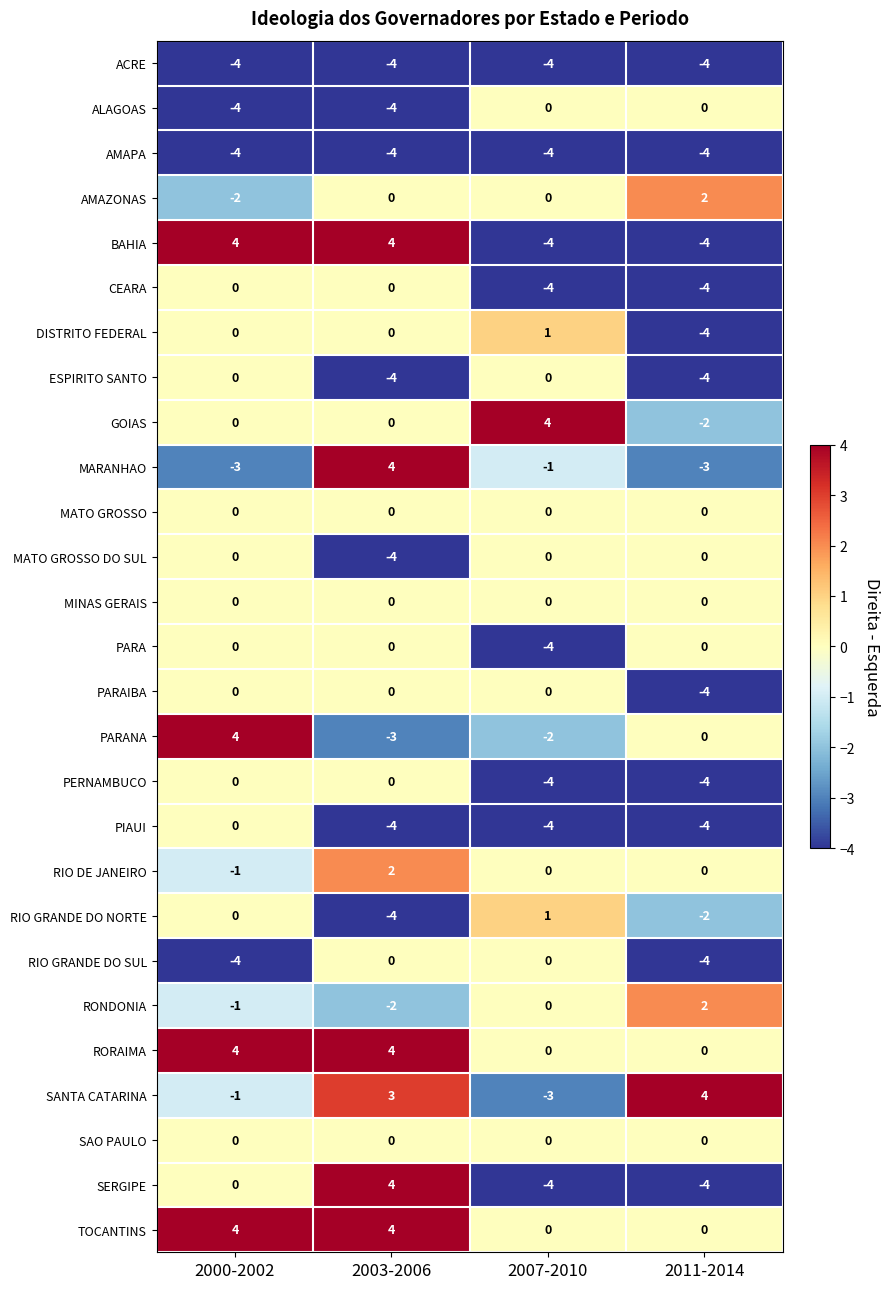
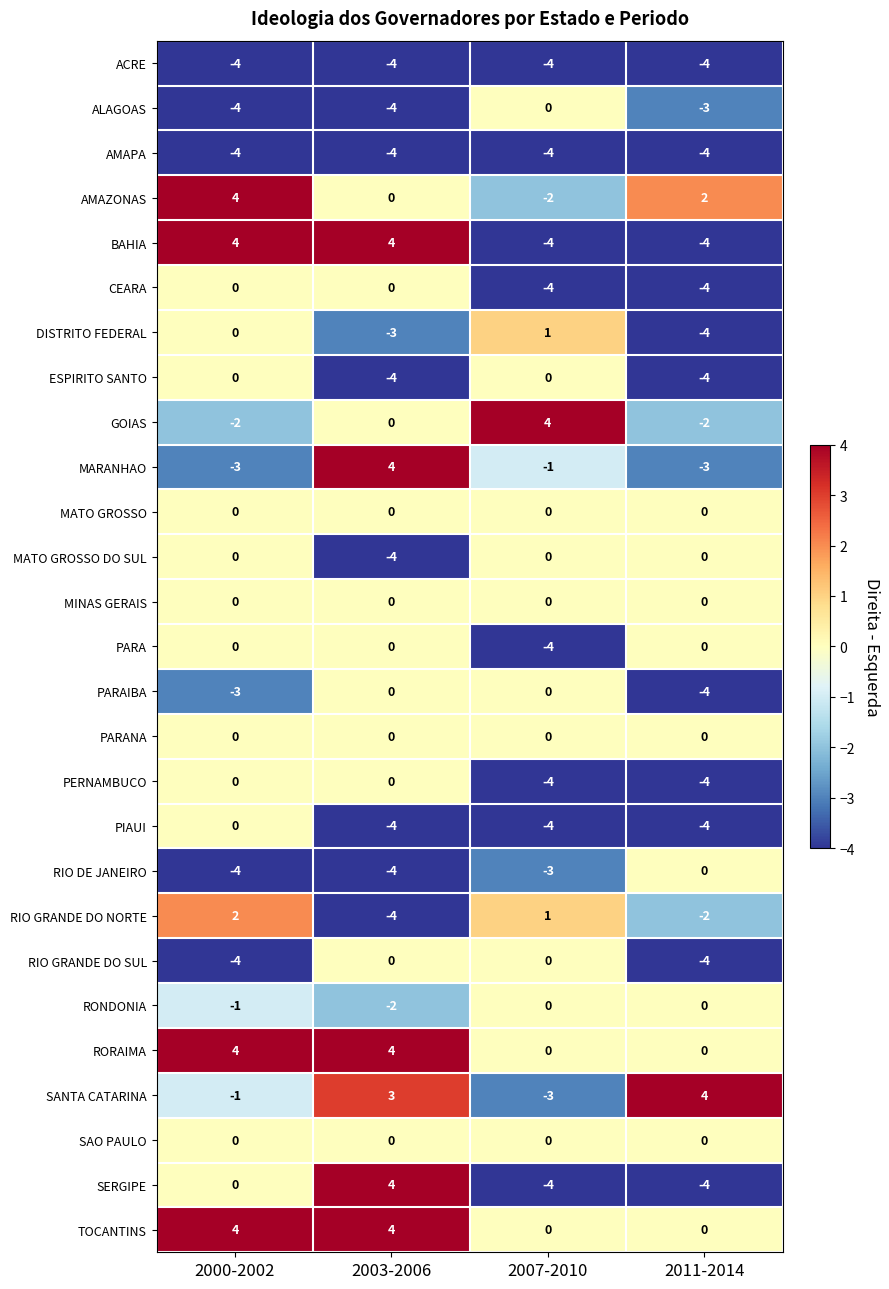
  {
    "ACRE": {
      "2000-2002": -4,
      "2003-2006": -4,
      "2007-2010": -4,
      "2011-2014": -4
    },
    "ALAGOAS": {
      "2000-2002": -4,
      "2003-2006": -4,
      "2007-2010": 0,
-     "2011-2014": 0
+     "2011-2014": -3
    },
    "AMAPA": {
      "2000-2002": -4,
      "2003-2006": -4,
      "2007-2010": -4,
      "2011-2014": -4
    },
    "AMAZONAS": {
-     "2000-2002": -2,
+     "2000-2002": 4,
      "2003-2006": 0,
-     "2007-2010": 0,
+     "2007-2010": -2,
      "2011-2014": 2
    },
    "BAHIA": {
      "2000-2002": 4,
      "2003-2006": 4,
      "2007-2010": -4,
      "2011-2014": -4
    },
    "CEARA": {
      "2000-2002": 0,
      "2003-2006": 0,
      "2007-2010": -4,
      "2011-2014": -4
    },
    "DISTRITO FEDERAL": {
      "2000-2002": 0,
-     "2003-2006": 0,
+     "2003-2006": -3,
      "2007-2010": 1,
      "2011-2014": -4
    },
    "ESPIRITO SANTO": {
      "2000-2002": 0,
      "2003-2006": -4,
      "2007-2010": 0,
      "2011-2014": -4
    },
    "GOIAS": {
-     "2000-2002": 0,
+     "2000-2002": -2,
      "2003-2006": 0,
      "2007-2010": 4,
      "2011-2014": -2
    },
    "MARANHAO": {
      "2000-2002": -3,
      "2003-2006": 4,
      "2007-2010": -1,
      "2011-2014": -3
    },
    "MATO GROSSO": {
      "2000-2002": 0,
      "2003-2006": 0,
      "2007-2010": 0,
      "2011-2014": 0
    },
    "MATO GROSSO DO SUL": {
      "2000-2002": 0,
      "2003-2006": -4,
      "2007-2010": 0,
      "2011-2014": 0
    },
    "MINAS GERAIS": {
      "2000-2002": 0,
      "2003-2006": 0,
      "2007-2010": 0,
      "2011-2014": 0
    },
    "PARA": {
      "2000-2002": 0,
      "2003-2006": 0,
      "2007-2010": -4,
      "2011-2014": 0
    },
    "PARAIBA": {
-     "2000-2002": 0,
+     "2000-2002": -3,
      "2003-2006": 0,
      "2007-2010": 0,
      "2011-2014": -4
    },
    "PARANA": {
-     "2000-2002": 4,
-     "2003-2006": -3,
-     "2007-2010": -2,
+     "2000-2002": 0,
+     "2003-2006": 0,
+     "2007-2010": 0,
      "2011-2014": 0
    },
    "PERNAMBUCO": {
      "2000-2002": 0,
      "2003-2006": 0,
      "2007-2010": -4,
      "2011-2014": -4
    },
    "PIAUI": {
      "2000-2002": 0,
      "2003-2006": -4,
      "2007-2010": -4,
      "2011-2014": -4
    },
    "RIO DE JANEIRO": {
-     "2000-2002": -1,
-     "2003-2006": 2,
-     "2007-2010": 0,
+     "2000-2002": -4,
+     "2003-2006": -4,
+     "2007-2010": -3,
      "2011-2014": 0
    },
    "RIO GRANDE DO NORTE": {
-     "2000-2002": 0,
+     "2000-2002": 2,
      "2003-2006": -4,
      "2007-2010": 1,
      "2011-2014": -2
    },
    "RIO GRANDE DO SUL": {
      "2000-2002": -4,
      "2003-2006": 0,
      "2007-2010": 0,
      "2011-2014": -4
    },
    "RONDONIA": {
      "2000-2002": -1,
      "2003-2006": -2,
      "2007-2010": 0,
-     "2011-2014": 2
+     "2011-2014": 0
    },
    "RORAIMA": {
      "2000-2002": 4,
      "2003-2006": 4,
      "2007-2010": 0,
      "2011-2014": 0
    },
    "SANTA CATARINA": {
      "2000-2002": -1,
      "2003-2006": 3,
      "2007-2010": -3,
      "2011-2014": 4
    },
    "SAO PAULO": {
      "2000-2002": 0,
      "2003-2006": 0,
      "2007-2010": 0,
      "2011-2014": 0
    },
    "SERGIPE": {
      "2000-2002": 0,
      "2003-2006": 4,
      "2007-2010": -4,
      "2011-2014": -4
    },
    "TOCANTINS": {
      "2000-2002": 4,
      "2003-2006": 4,
      "2007-2010": 0,
      "2011-2014": 0
    }
  }
